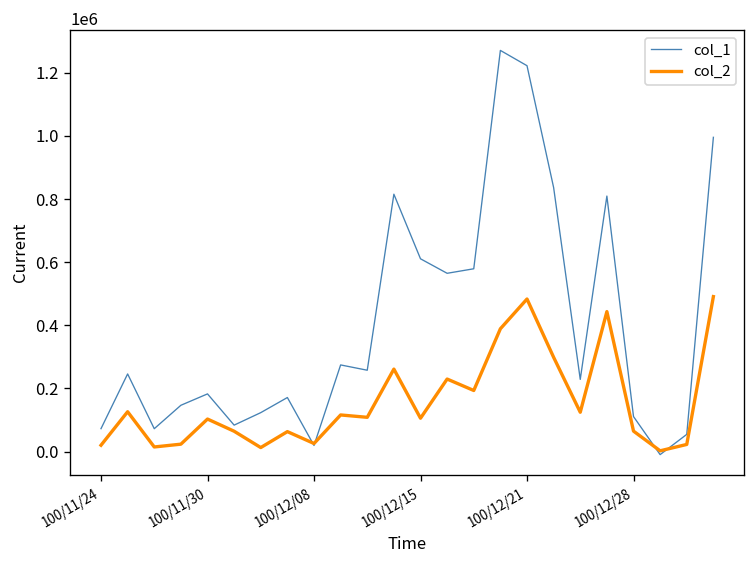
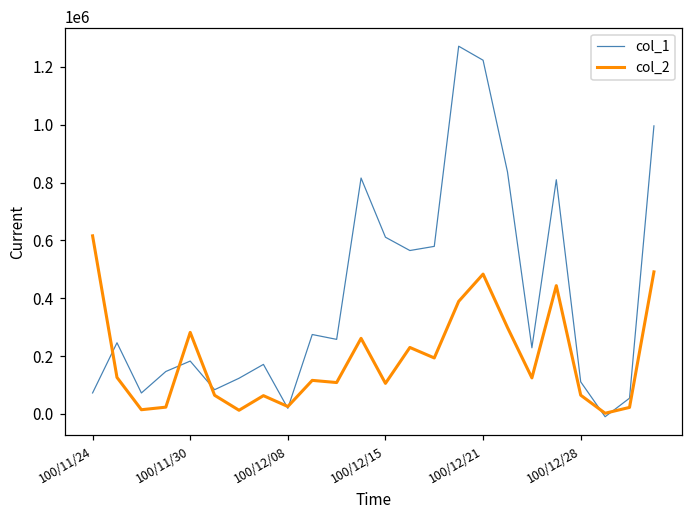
  {
    "col_1": {
      "100/11/24": 70000,
      "100/11/30": 180000,
      "100/12/15": 610000,
      "100/12/21": 1220000,
      "100/12/28": 110000
    },
    "col_2": {
-     "100/11/24": 20000,
-     "100/11/30": 100000,
+     "100/11/24": 620000,
+     "100/11/30": 280000,
      "100/12/15": 110000,
      "100/12/21": 480000,
      "100/12/28": 60000
    }
  }
